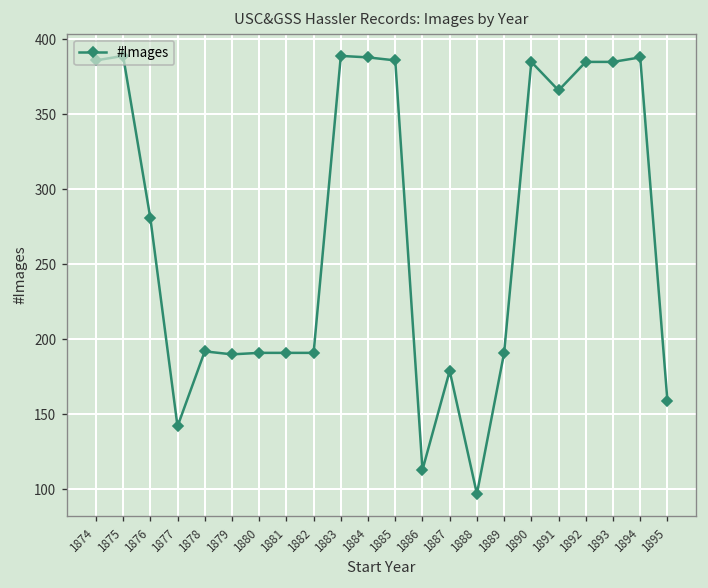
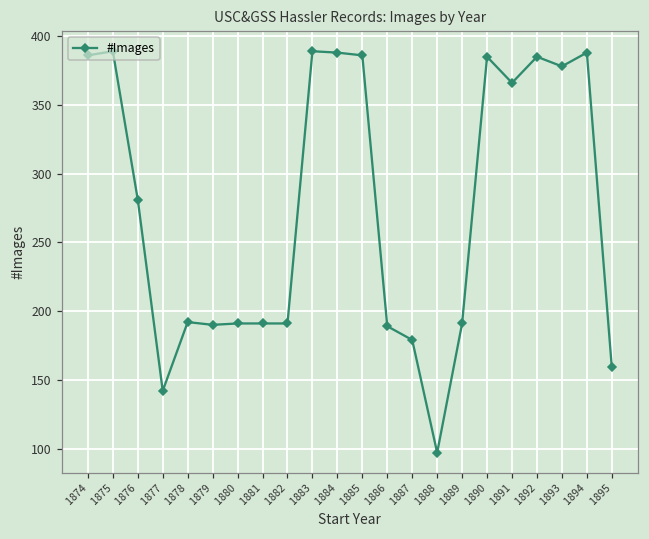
  {
    "1876": 281,
    "1877": 142,
    "1878": 192,
    "1879": 190,
    "1880": 191,
    "1881": 191,
    "1882": 191,
    "1883": 389,
    "1884": 388,
    "1885": 386,
-   "1886": 113,
+   "1886": 189,
    "1887": 179,
    "1888": 97,
    "1889": 191,
    "1890": 385,
    "1891": 366,
    "1892": 385,
-   "1893": 385,
+   "1893": 378,
    "1894": 388,
    "1895": 159
  }
